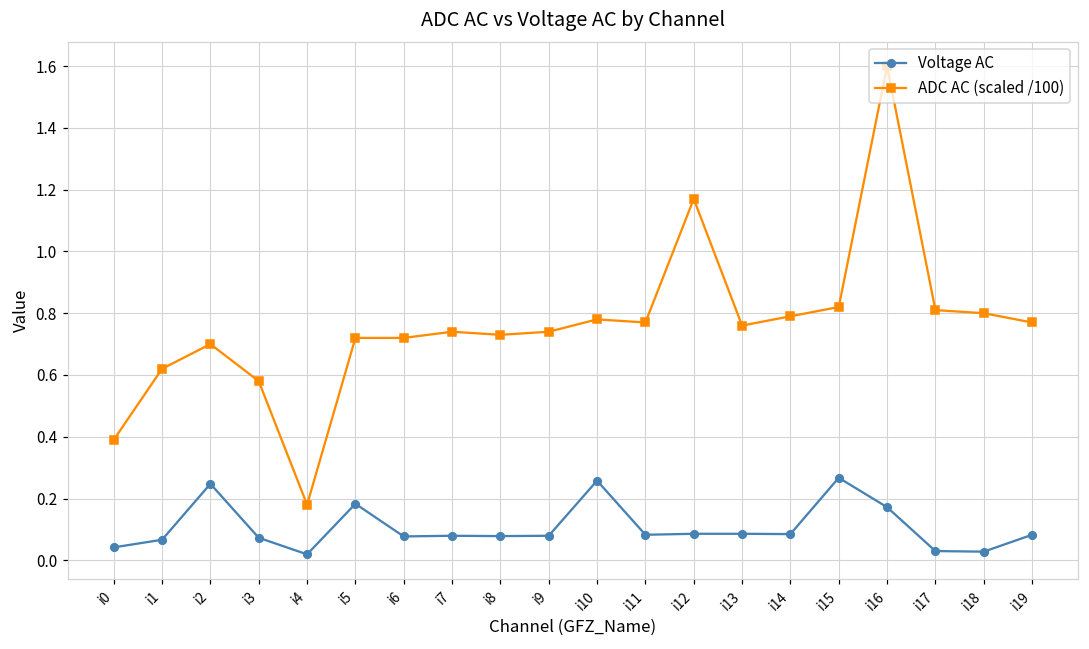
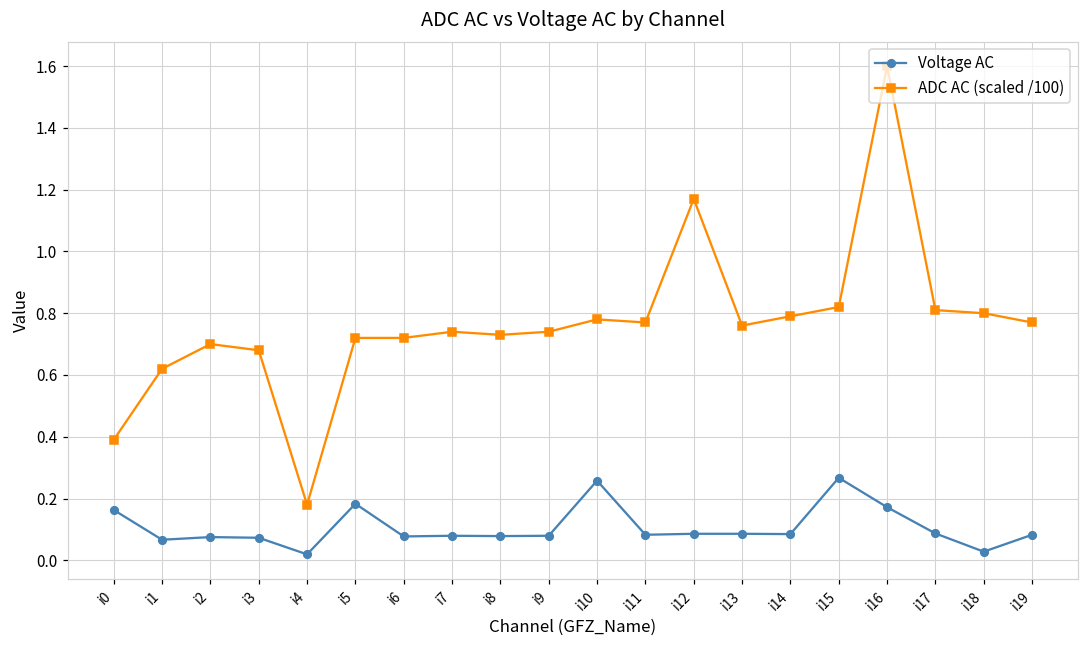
  {
    "Voltage AC": {
-     "i0": 0.04,
+     "i0": 0.16,
      "i1": 0.07,
-     "i2": 0.25,
+     "i2": 0.08,
      "i3": 0.07,
      "i4": 0.02,
      "i5": 0.18,
      "i6": 0.08,
      "i7": 0.08,
      "i8": 0.08,
      "i9": 0.08,
      "i10": 0.26,
      "i11": 0.08,
      "i12": 0.09,
      "i13": 0.09,
      "i14": 0.08,
      "i15": 0.27,
      "i16": 0.17,
-     "i17": 0.03,
+     "i17": 0.09,
      "i18": 0.03,
      "i19": 0.08
    },
    "ADC AC (scaled /100)": {
      "i0": 0.39,
      "i1": 0.62,
      "i2": 0.70,
-     "i3": 0.58,
+     "i3": 0.68,
      "i4": 0.18,
      "i5": 0.72,
      "i6": 0.72,
      "i7": 0.74,
      "i8": 0.73,
      "i9": 0.74,
      "i10": 0.78,
      "i11": 0.77,
      "i12": 1.17,
      "i13": 0.76,
      "i14": 0.79,
      "i15": 0.82,
      "i17": 0.81,
      "i18": 0.80,
      "i19": 0.77
    }
  }
